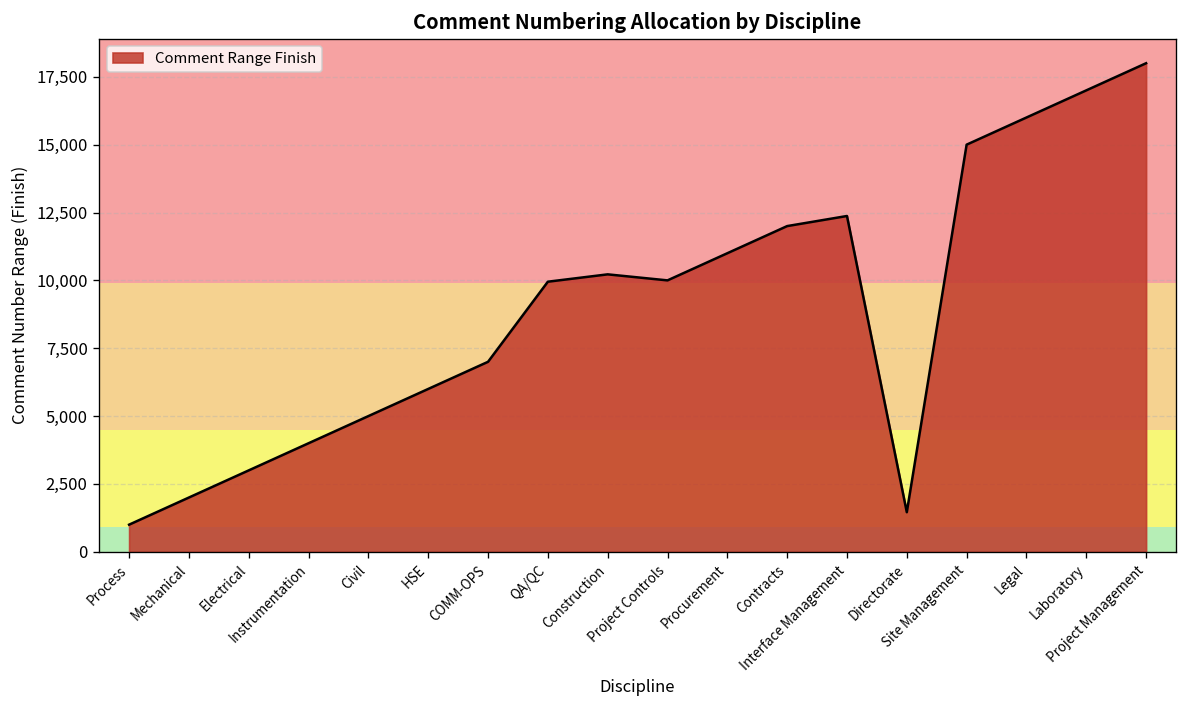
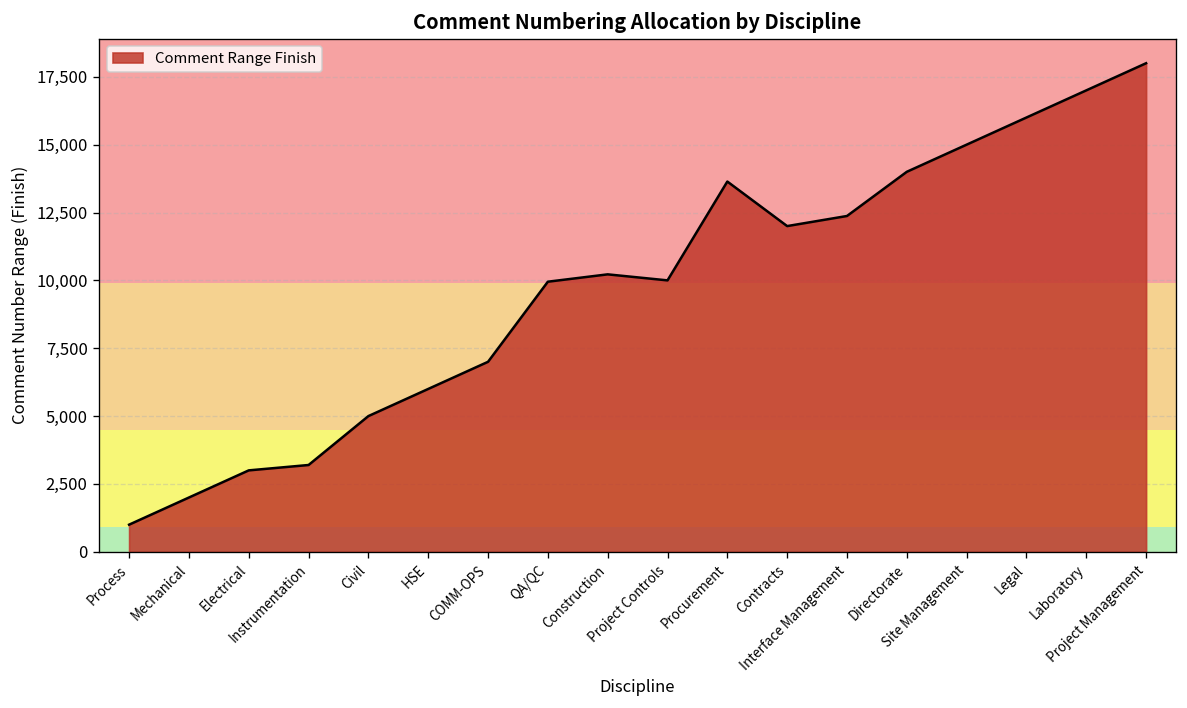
  {
    "Process": "1,000",
    "Mechanical": "2,000",
    "Electrical": "3,000",
-   "Instrumentation": "4,000",
+   "Instrumentation": "3,200",
    "Civil": "5,000",
    "HSE": "6,000",
    "COMM-OPS": "7,000",
    "QA/QC": "10,000",
    "Construction": "10,200",
    "Project Controls": "10,000",
-   "Procurement": "11,000",
+   "Procurement": "13,600",
    "Contracts": "12,000",
    "Interface Management": "12,400",
-   "Directorate": "1,500",
+   "Directorate": "14,000",
    "Site Management": "15,000",
    "Legal": "16,000",
    "Laboratory": "17,000",
    "Project Management": "18,000"
  }
